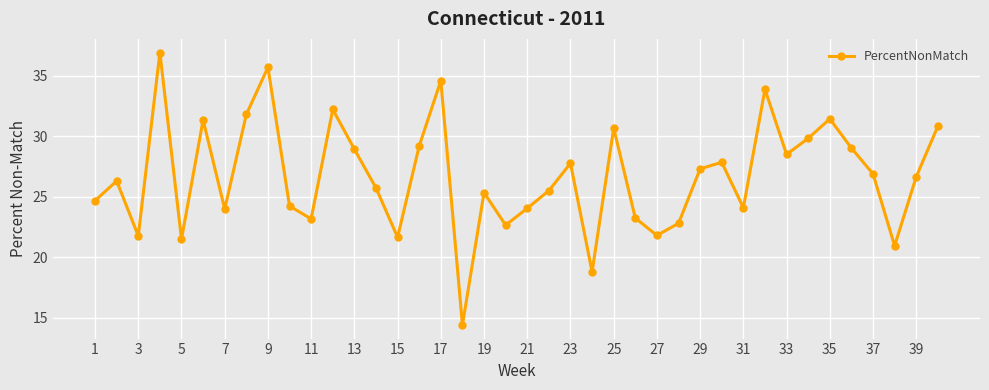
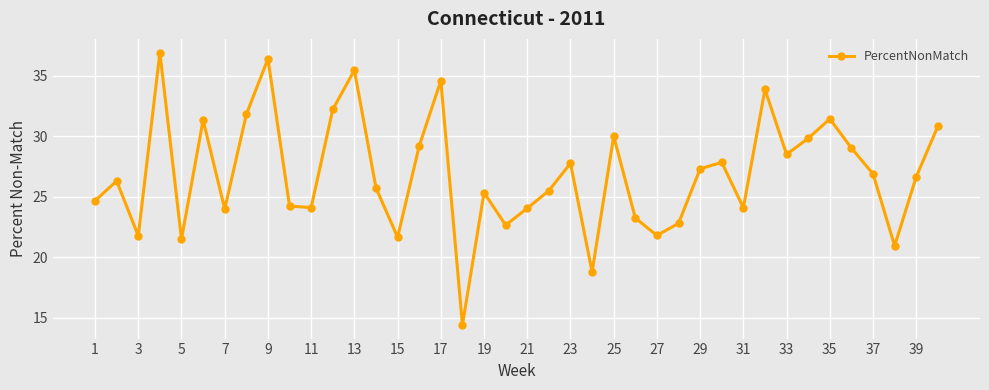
  {
    "1": 24.7,
    "3": 21.8,
    "5": 21.5,
    "7": 24.0,
-   "9": 35.7,
-   "11": 23.2,
-   "13": 28.9,
+   "9": 36.4,
+   "11": 24.1,
+   "13": 35.5,
    "15": 21.7,
    "17": 34.6,
    "19": 25.4,
    "21": 24.1,
    "23": 27.8,
-   "25": 30.7,
+   "25": 30.0,
    "27": 21.8,
    "29": 27.3,
    "31": 24.1,
    "33": 28.5,
    "35": 31.5,
    "37": 26.9,
    "39": 26.7
  }
